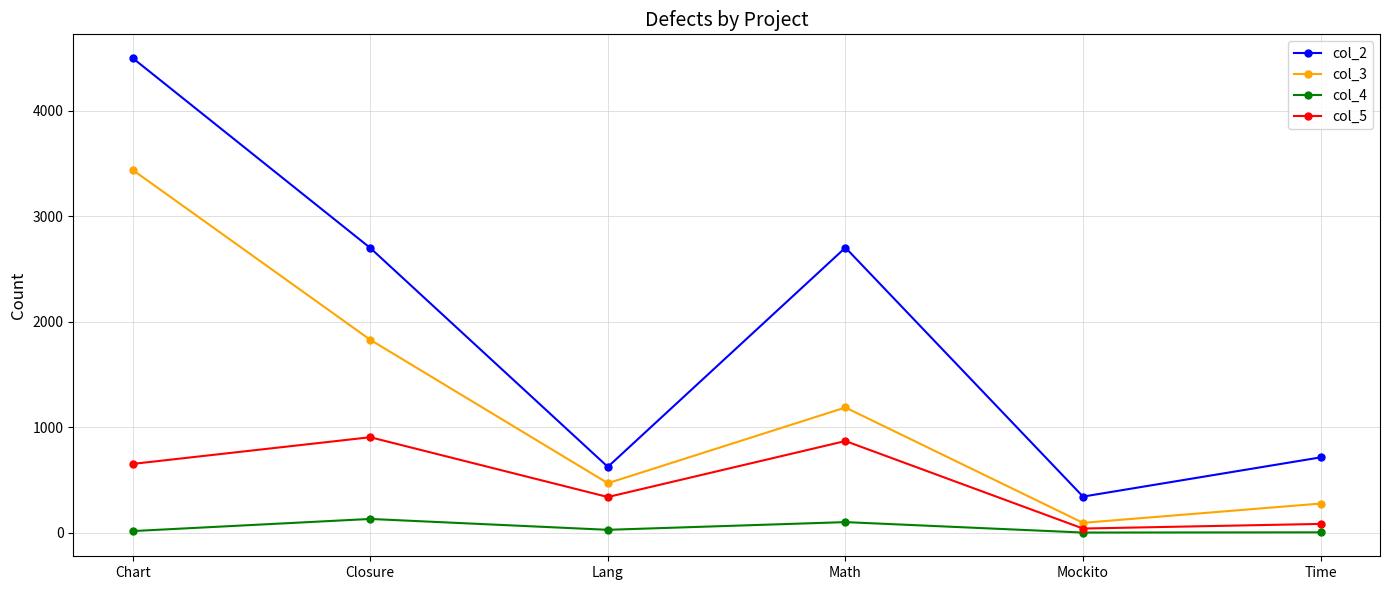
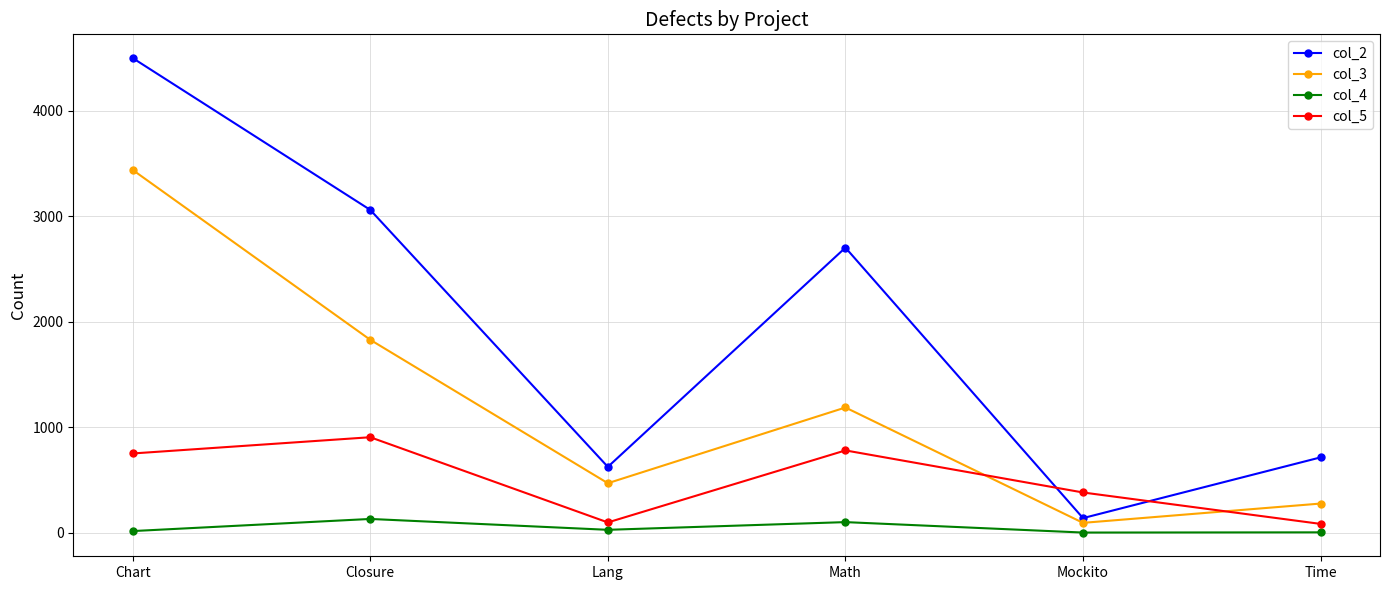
  {
    "col_2": {
      "Chart": 4500,
-     "Closure": 2700,
+     "Closure": 3060,
      "Lang": 620,
      "Math": 2700,
-     "Mockito": 340,
+     "Mockito": 140,
      "Time": 710
    },
    "col_3": {
      "Chart": 3440,
      "Closure": 1830,
      "Lang": 470,
      "Math": 1190,
      "Mockito": 90,
      "Time": 280
    },
    "col_4": {
      "Chart": 20,
      "Closure": 130,
      "Lang": 30,
      "Math": 100,
      "Mockito": 0,
      "Time": 0
    },
    "col_5": {
-     "Chart": 650,
+     "Chart": 750,
      "Closure": 910,
-     "Lang": 340,
-     "Math": 870,
-     "Mockito": 40,
+     "Lang": 100,
+     "Math": 780,
+     "Mockito": 380,
      "Time": 80
    }
  }
